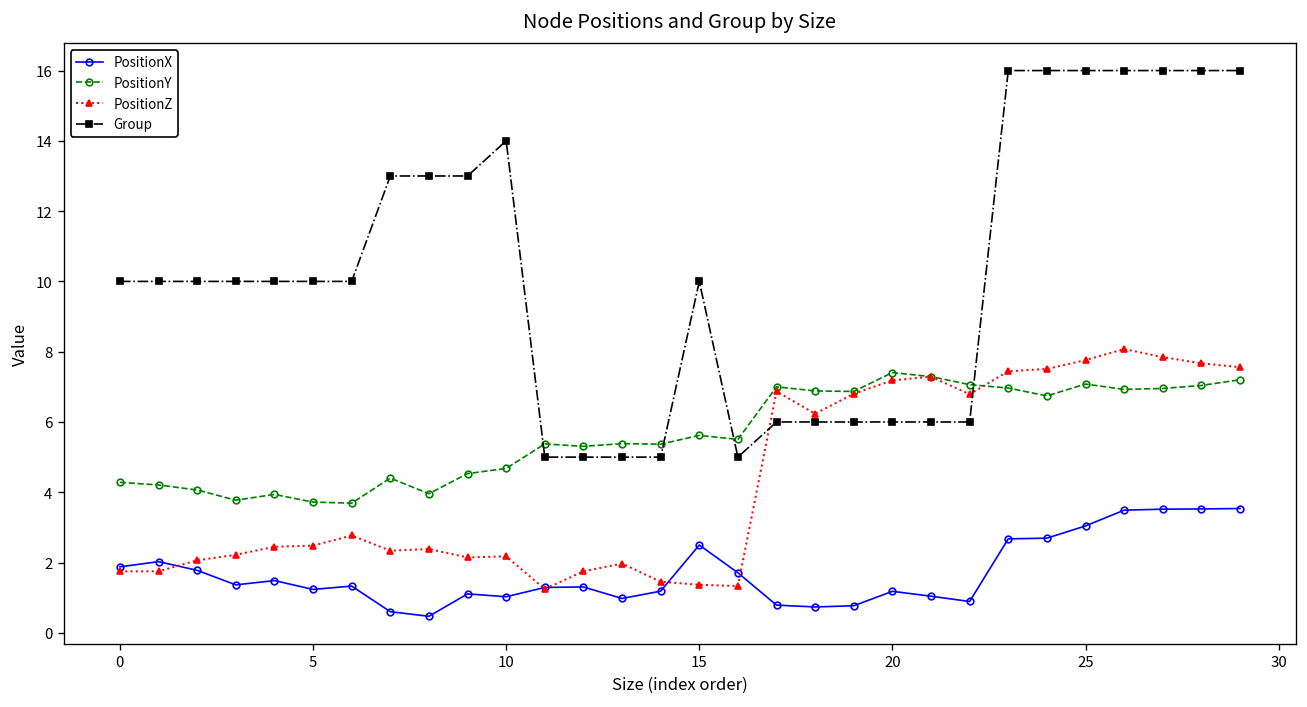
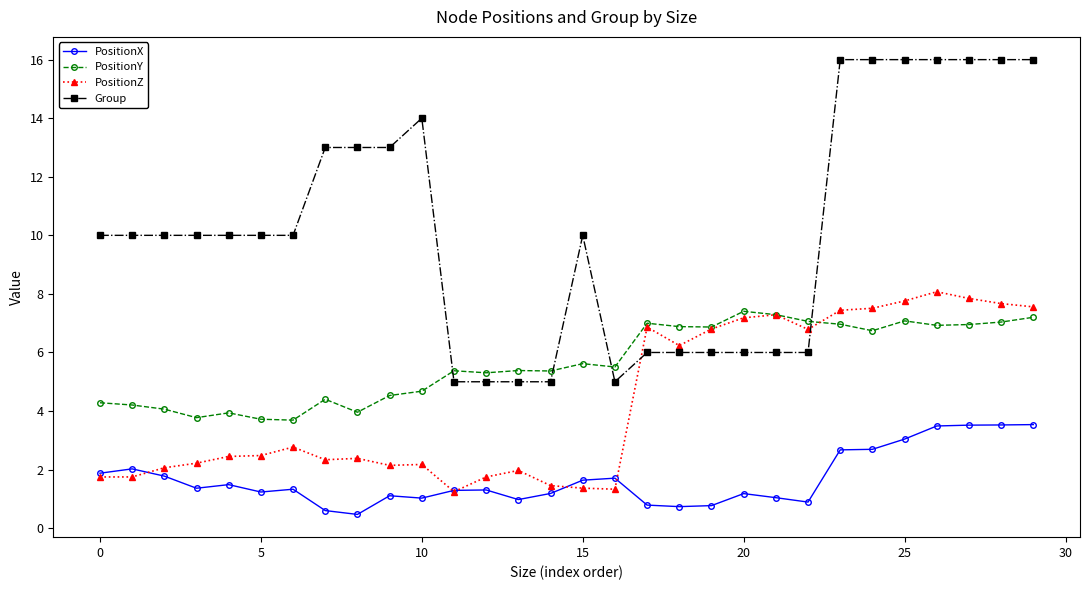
  {
    "PositionX": {
      "0": 1.9,
      "5": 1.2,
      "10": 1.0,
-     "15": 2.5,
+     "15": 1.6,
      "20": 1.2,
      "25": 3.0
    },
    "PositionY": {
      "0": 4.3,
      "5": 3.7,
      "10": 4.7,
      "15": 5.6,
      "20": 7.4,
      "25": 7.1
    },
    "PositionZ": {
      "0": 1.7,
      "5": 2.5,
      "10": 2.2,
      "15": 1.4,
      "20": 7.2,
      "25": 7.8
    },
    "Group": {
      "0": 10.0,
      "5": 10.0,
      "10": 14.0,
      "15": 10.0,
      "20": 6.0,
      "25": 16.0
    }
  }
